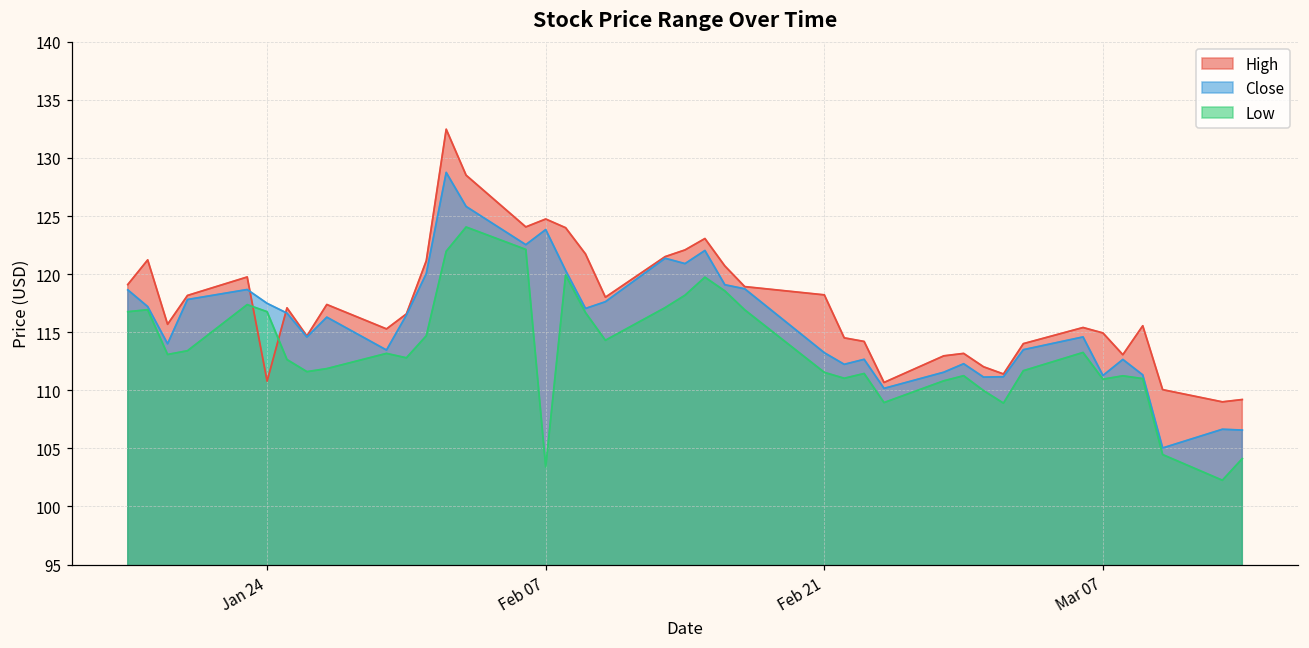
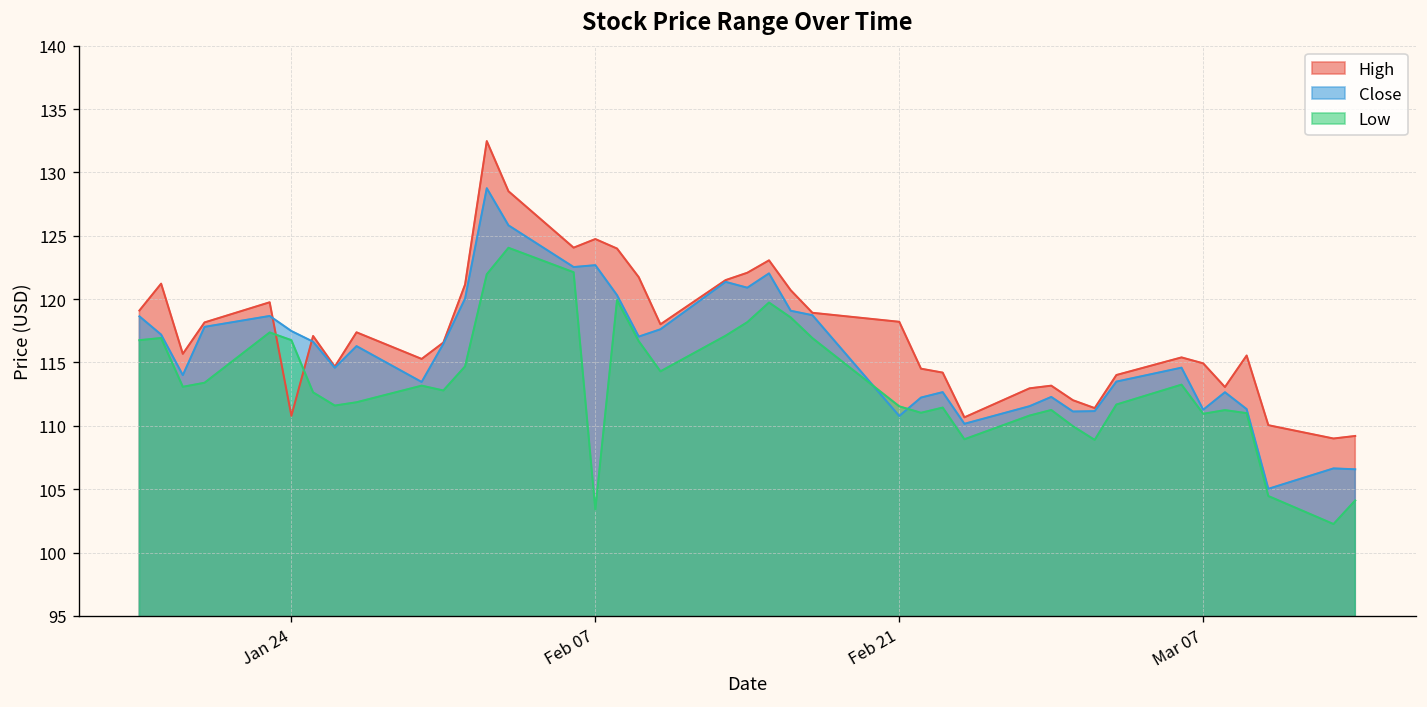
  {
    "High": {
      "Jan 24": 110.8,
      "Feb 07": 124.7,
      "Feb 21": 118.2,
      "Mar 07": 114.9
    },
    "Close": {
      "Jan 24": 117.5,
-     "Feb 07": 123.8,
-     "Feb 21": 113.2,
+     "Feb 07": 122.7,
+     "Feb 21": 110.8,
      "Mar 07": 111.3
    },
    "Low": {
      "Jan 24": 116.8,
      "Feb 07": 103.4,
      "Feb 21": 111.5,
      "Mar 07": 110.9
    }
  }
